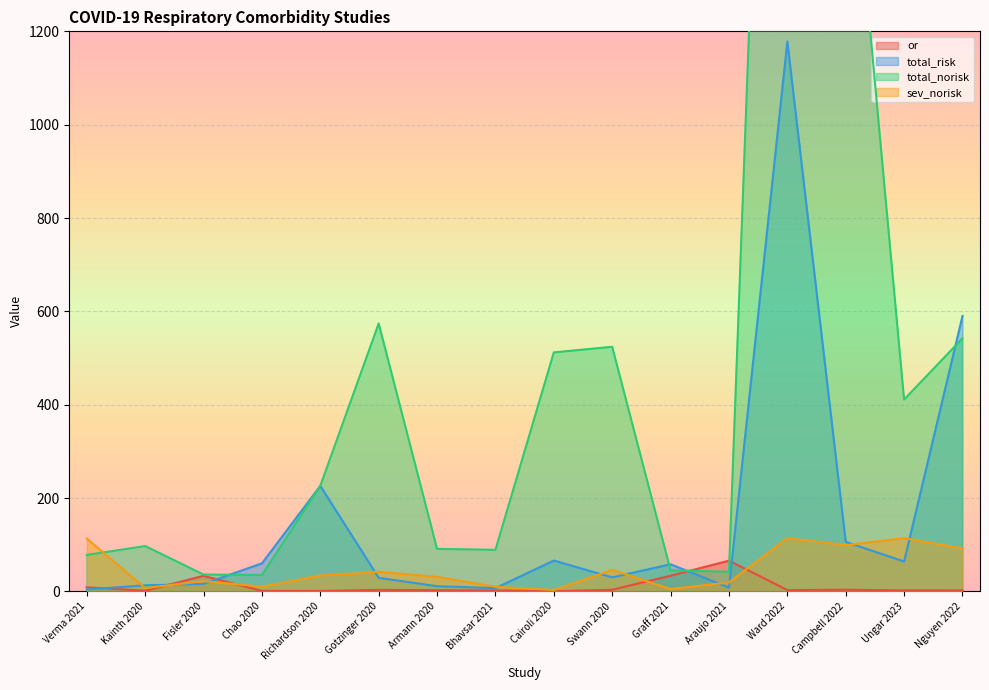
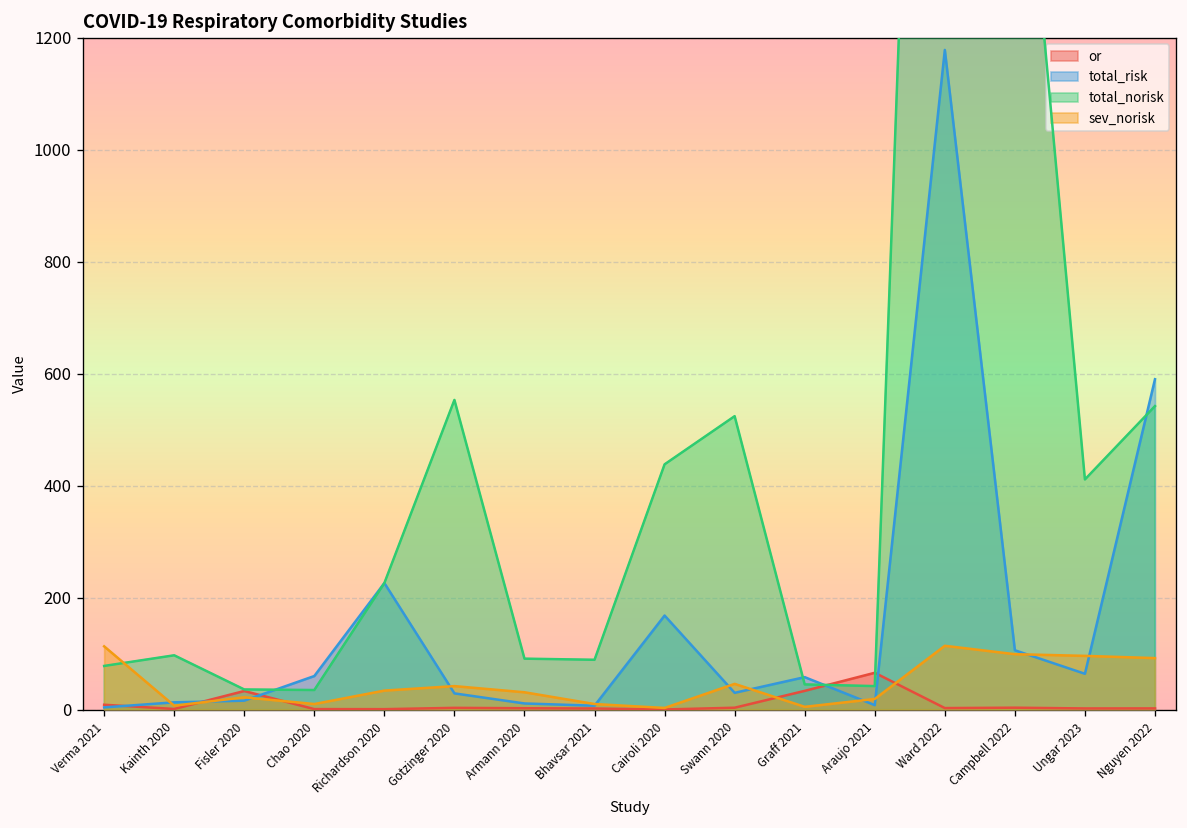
  {
    "or": {
      "Kainth 2020": 0,
      "Chao 2020": 0,
      "Richardson 2020": 0,
      "Gotzinger 2020": 0,
      "Armann 2020": 0,
      "Swann 2020": 0,
      "Graff 2021": 30,
      "Araujo 2021": 70,
      "Ward 2022": 0,
      "Campbell 2022": 0,
      "Ungar 2023": 0,
      "Nguyen 2022": 0
    },
    "total_risk": {
      "Kainth 2020": 10,
      "Fisler 2020": 20,
      "Chao 2020": 60,
      "Gotzinger 2020": 30,
      "Armann 2020": 10,
-     "Cairoli 2020": 70,
+     "Cairoli 2020": 170,
      "Swann 2020": 30,
      "Graff 2021": 60,
      "Araujo 2021": 10,
      "Ward 2022": 1180,
      "Campbell 2022": 110,
      "Ungar 2023": 60,
      "Nguyen 2022": 590
    },
    "total_norisk": {
      "Verma 2021": 80,
      "Kainth 2020": 100,
      "Chao 2020": 40,
-     "Gotzinger 2020": 570,
+     "Gotzinger 2020": 550,
      "Armann 2020": 90,
      "Bhavsar 2021": 90,
-     "Cairoli 2020": 510,
+     "Cairoli 2020": 440,
      "Swann 2020": 520,
      "Graff 2021": 50,
      "Araujo 2021": 40,
      "Ungar 2023": 410,
      "Nguyen 2022": 540
    },
    "sev_norisk": {
      "Verma 2021": 110,
      "Kainth 2020": 10,
      "Fisler 2020": 20,
      "Chao 2020": 10,
      "Richardson 2020": 30,
      "Gotzinger 2020": 40,
      "Armann 2020": 30,
      "Swann 2020": 50,
      "Graff 2021": 10,
      "Araujo 2021": 20,
      "Ward 2022": 110,
      "Campbell 2022": 100,
-     "Ungar 2023": 110,
+     "Ungar 2023": 100,
      "Nguyen 2022": 90
    }
  }
